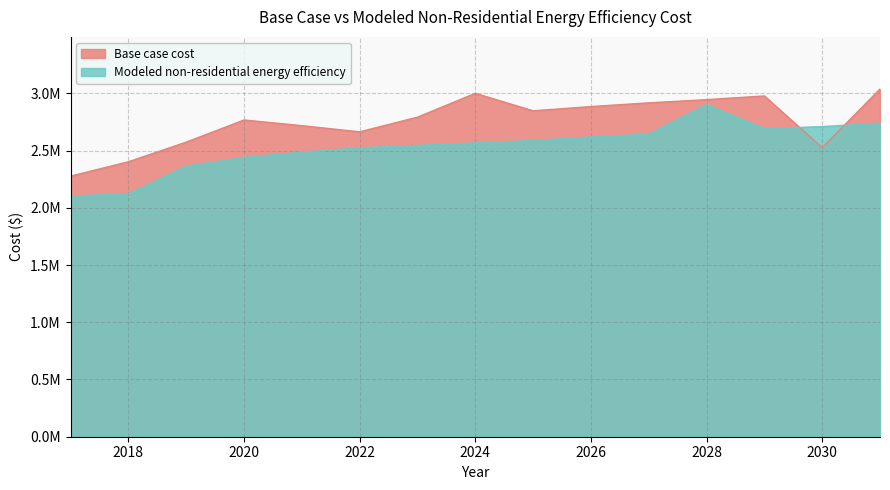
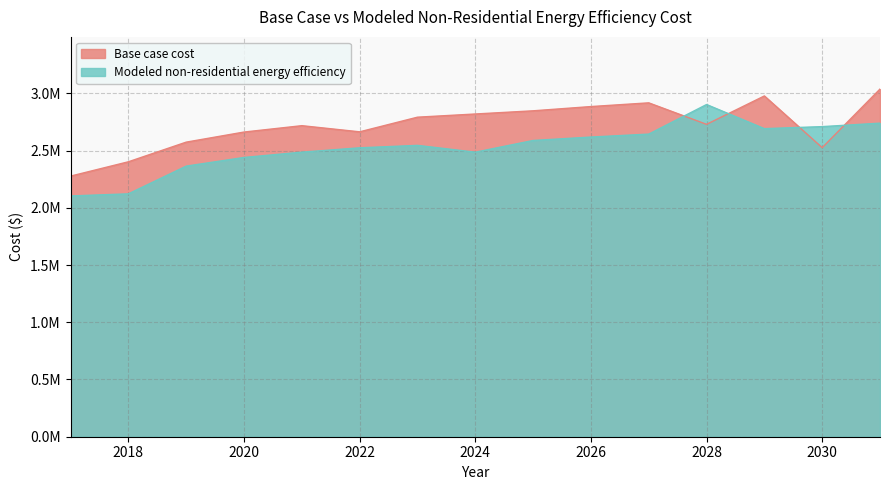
  {
    "Base case cost": {
      "2018": 2400000,
-     "2020": 2770000,
+     "2020": 2660000,
      "2022": 2660000,
-     "2024": 3000000,
+     "2024": 2820000,
      "2026": 2880000,
-     "2028": 2940000,
+     "2028": 2730000,
      "2030": 2530000
    },
    "Modeled non-residential energy efficiency": {
      "2018": 2120000,
      "2020": 2440000,
      "2022": 2520000,
-     "2024": 2570000,
+     "2024": 2490000,
      "2026": 2620000,
      "2028": 2900000,
      "2030": 2710000
    }
  }
